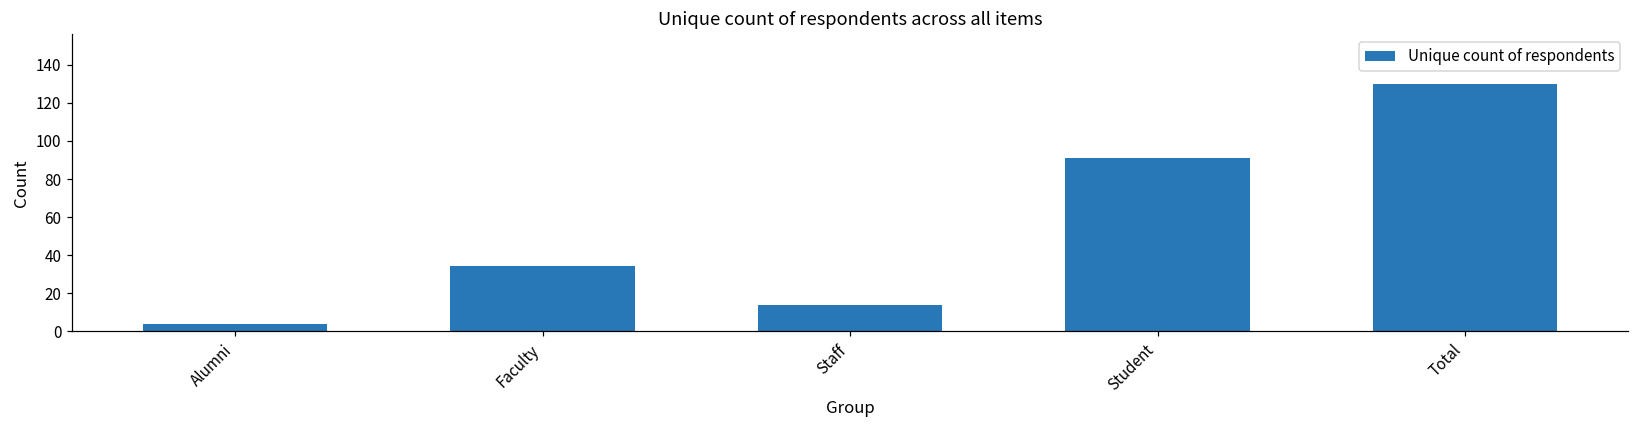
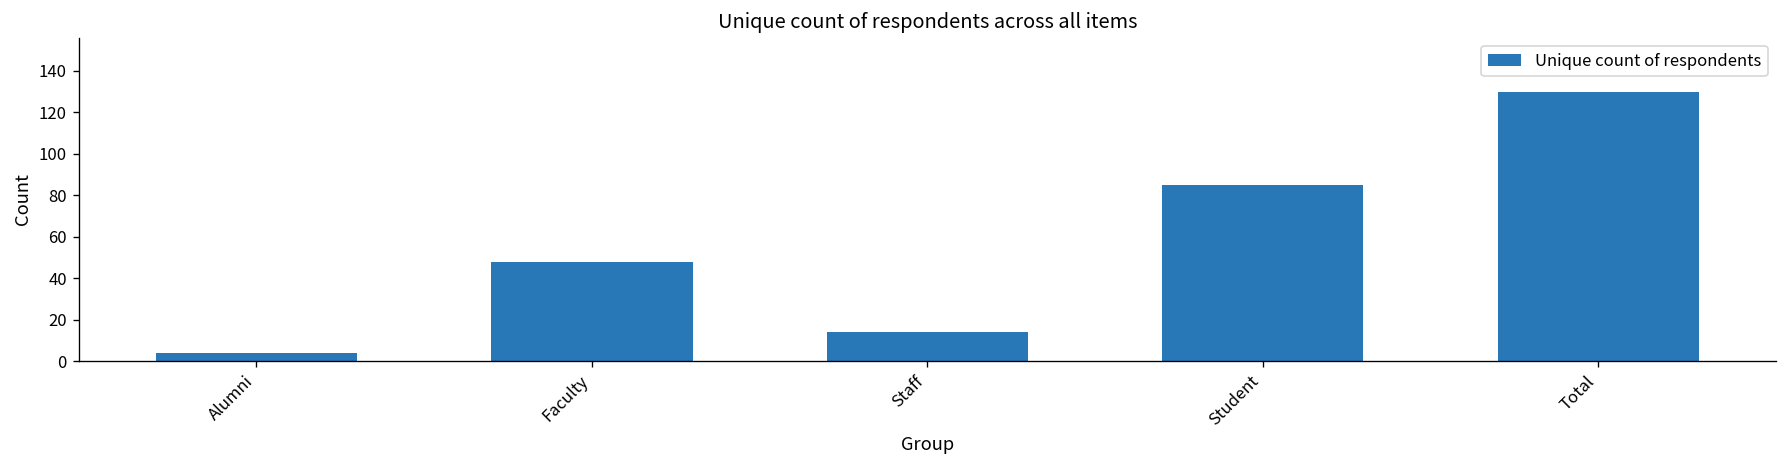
  {
    "Alumni": 4,
-   "Faculty": 34,
+   "Faculty": 48,
    "Staff": 14,
-   "Student": 91,
+   "Student": 85,
    "Total": 130
  }
